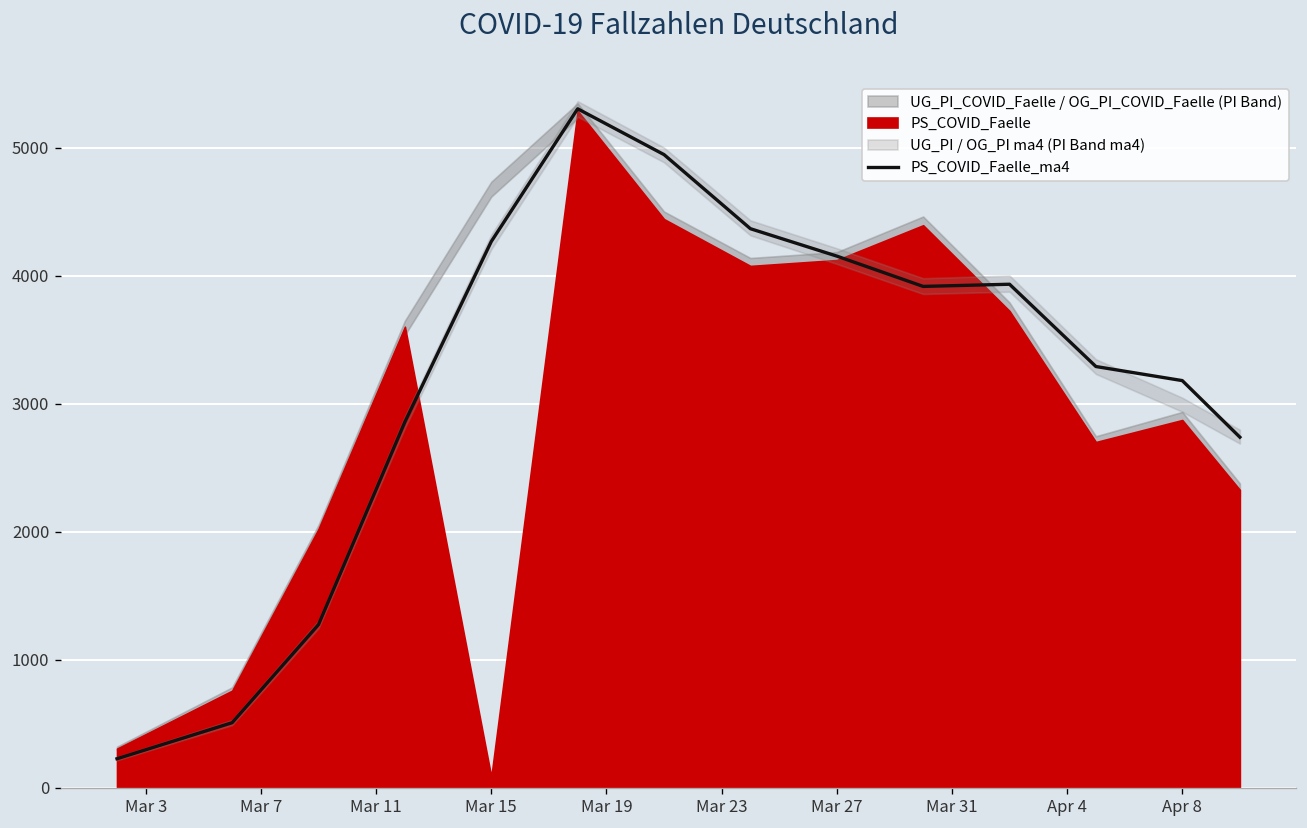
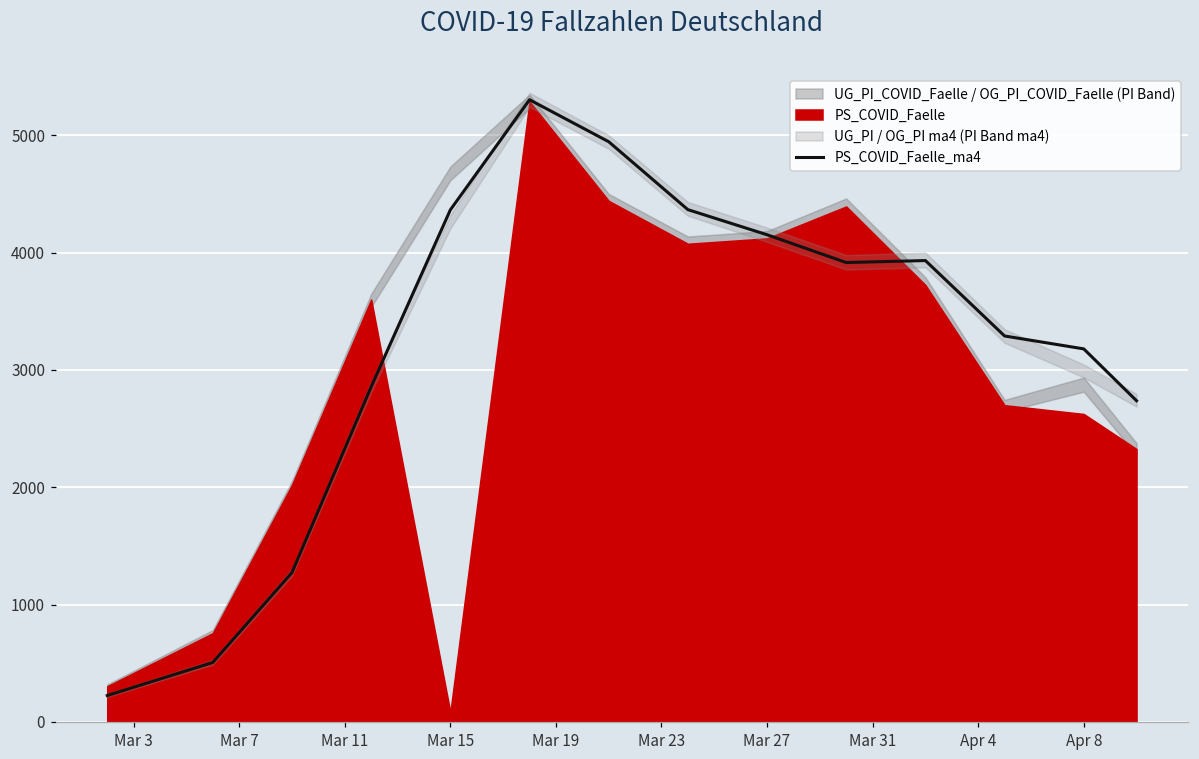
  {
    "PS_COVID_Faelle_ma4": {
-     "Mar 15": 4270,
+     "Mar 15": 4370,
      "Mar 27": 4150,
      "Apr 8": 3180
    },
    "PS_COVID_Faelle": {
      "Mar 15": 80,
      "Mar 27": 4120,
-     "Apr 8": 2870
+     "Apr 8": 2630
    }
  }
